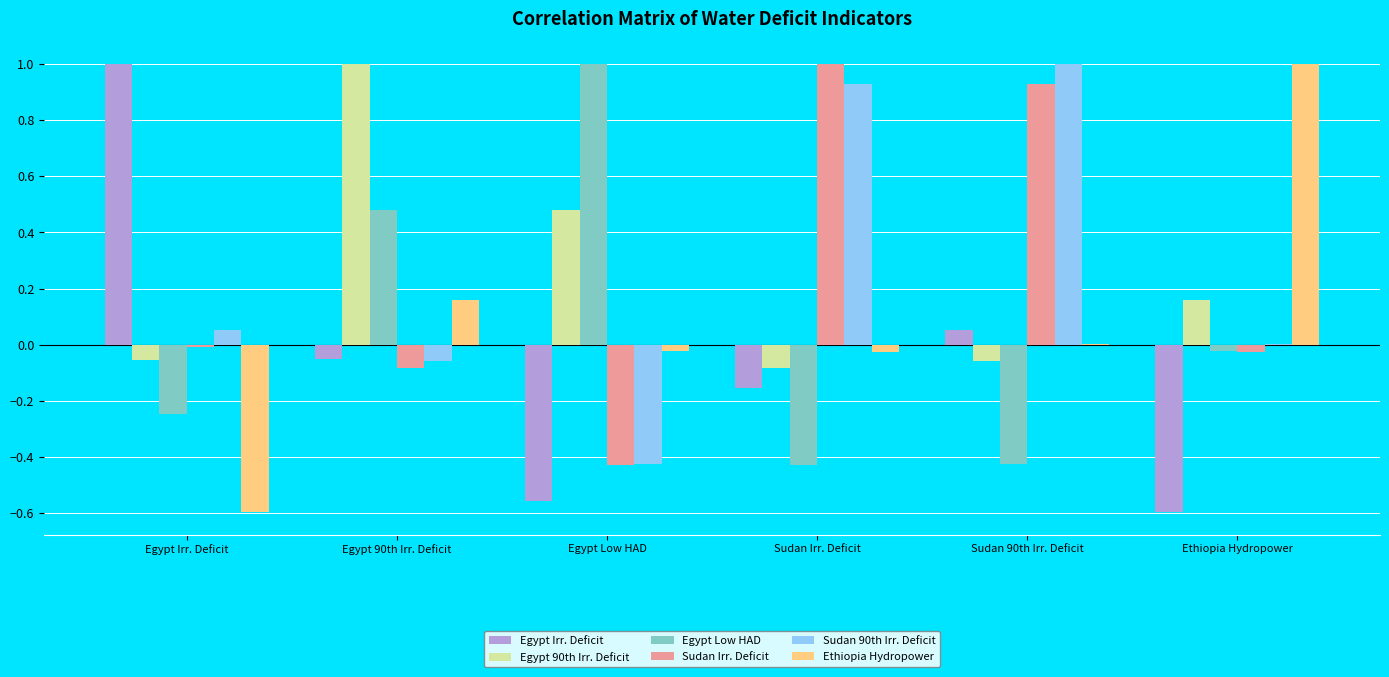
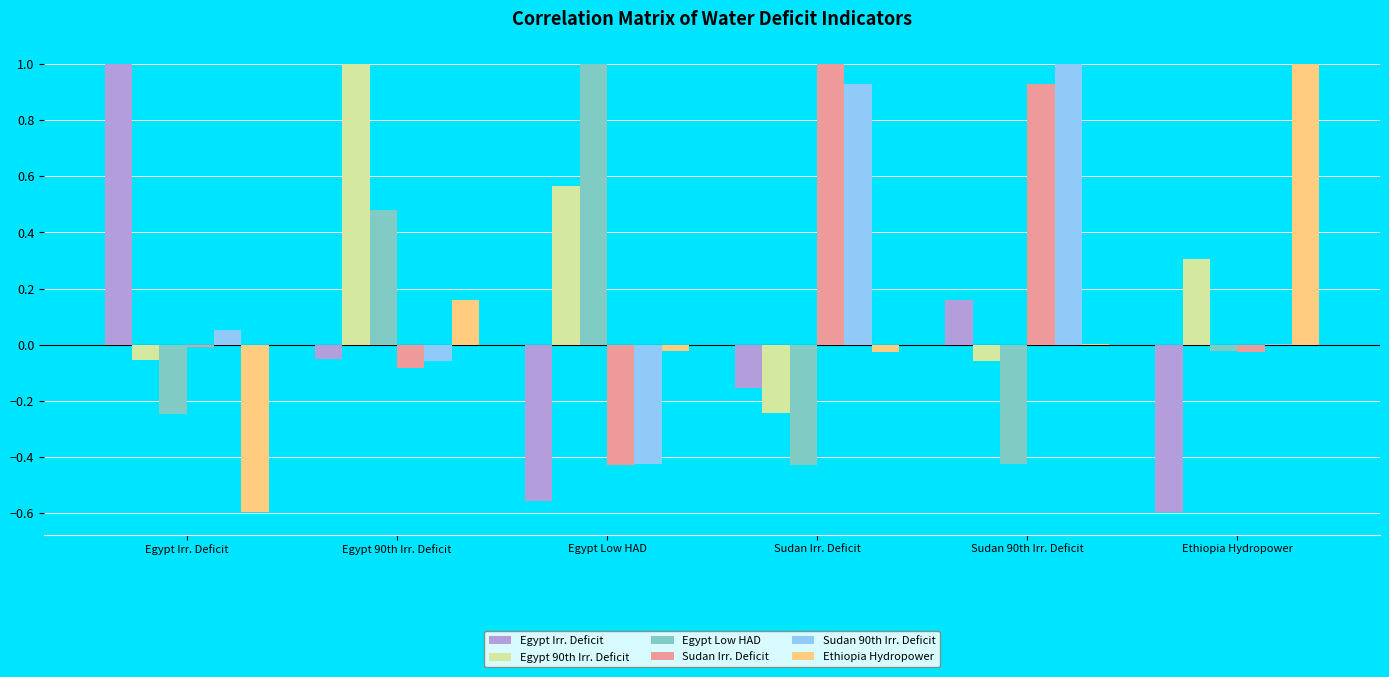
  {
    "Egypt Irr. Deficit": {
      "Egypt Irr. Deficit": 1.00,
      "Egypt 90th Irr. Deficit": -0.05,
      "Egypt Low HAD": -0.56,
      "Sudan Irr. Deficit": -0.16,
-     "Sudan 90th Irr. Deficit": 0.05,
+     "Sudan 90th Irr. Deficit": 0.16,
      "Ethiopia Hydropower": -0.60
    },
    "Egypt 90th Irr. Deficit": {
      "Egypt Irr. Deficit": -0.06,
      "Egypt 90th Irr. Deficit": 1.00,
-     "Egypt Low HAD": 0.48,
-     "Sudan Irr. Deficit": -0.08,
+     "Egypt Low HAD": 0.56,
+     "Sudan Irr. Deficit": -0.24,
      "Sudan 90th Irr. Deficit": -0.06,
-     "Ethiopia Hydropower": 0.16
+     "Ethiopia Hydropower": 0.31
    }
  }
